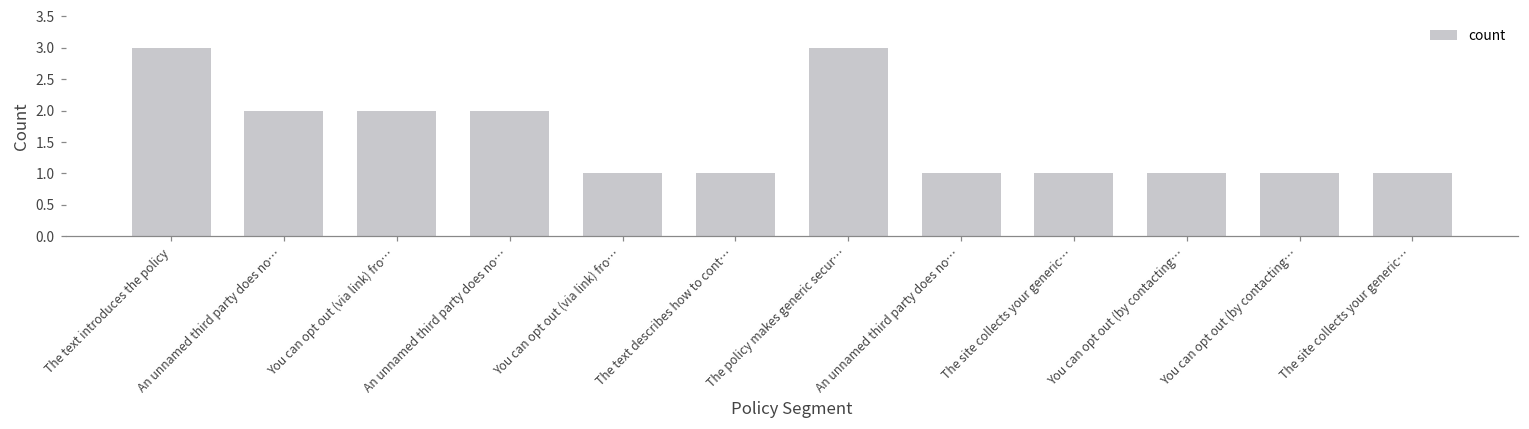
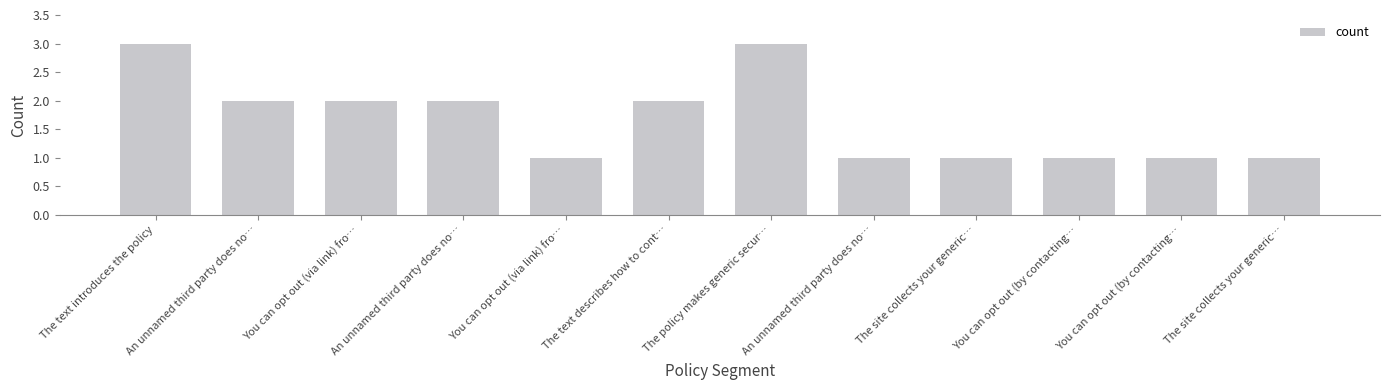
  {
    "The text introduces the policy": 3,
-   "The text describes how to cont…": 1,
+   "The text describes how to cont…": 2,
    "The policy makes generic secur…": 3
  }
